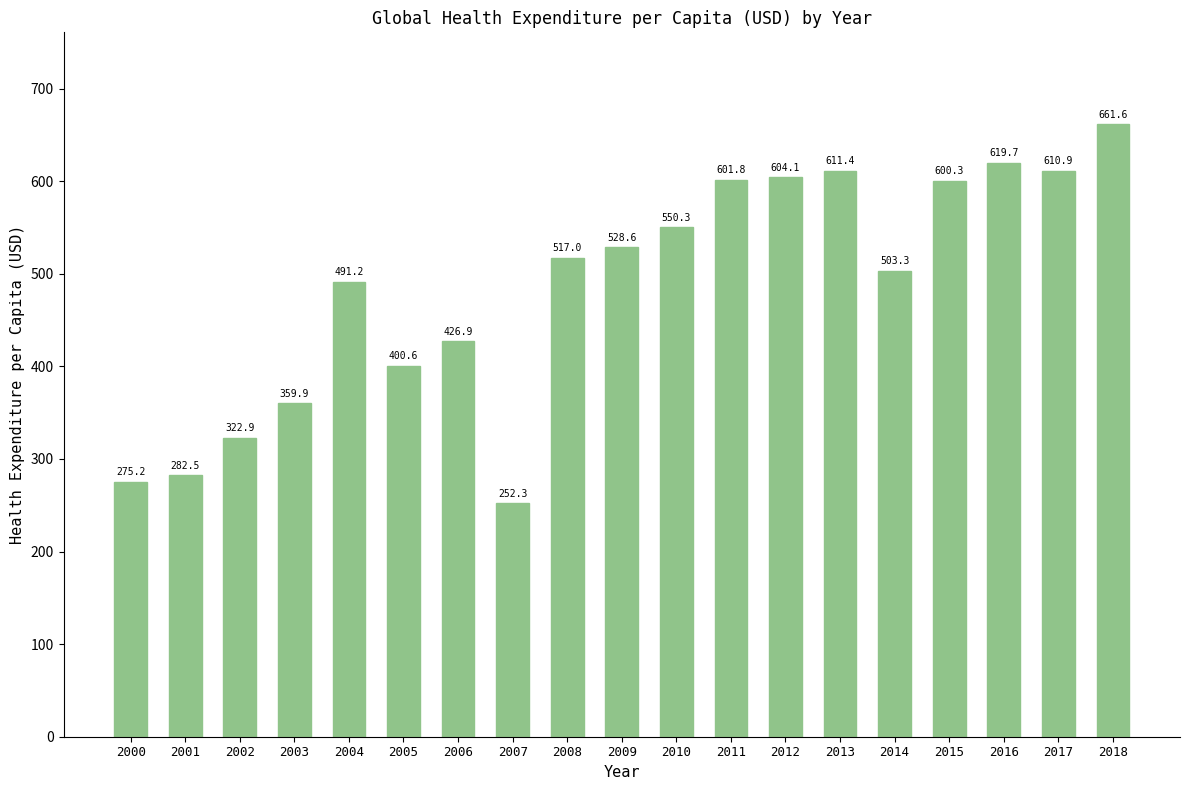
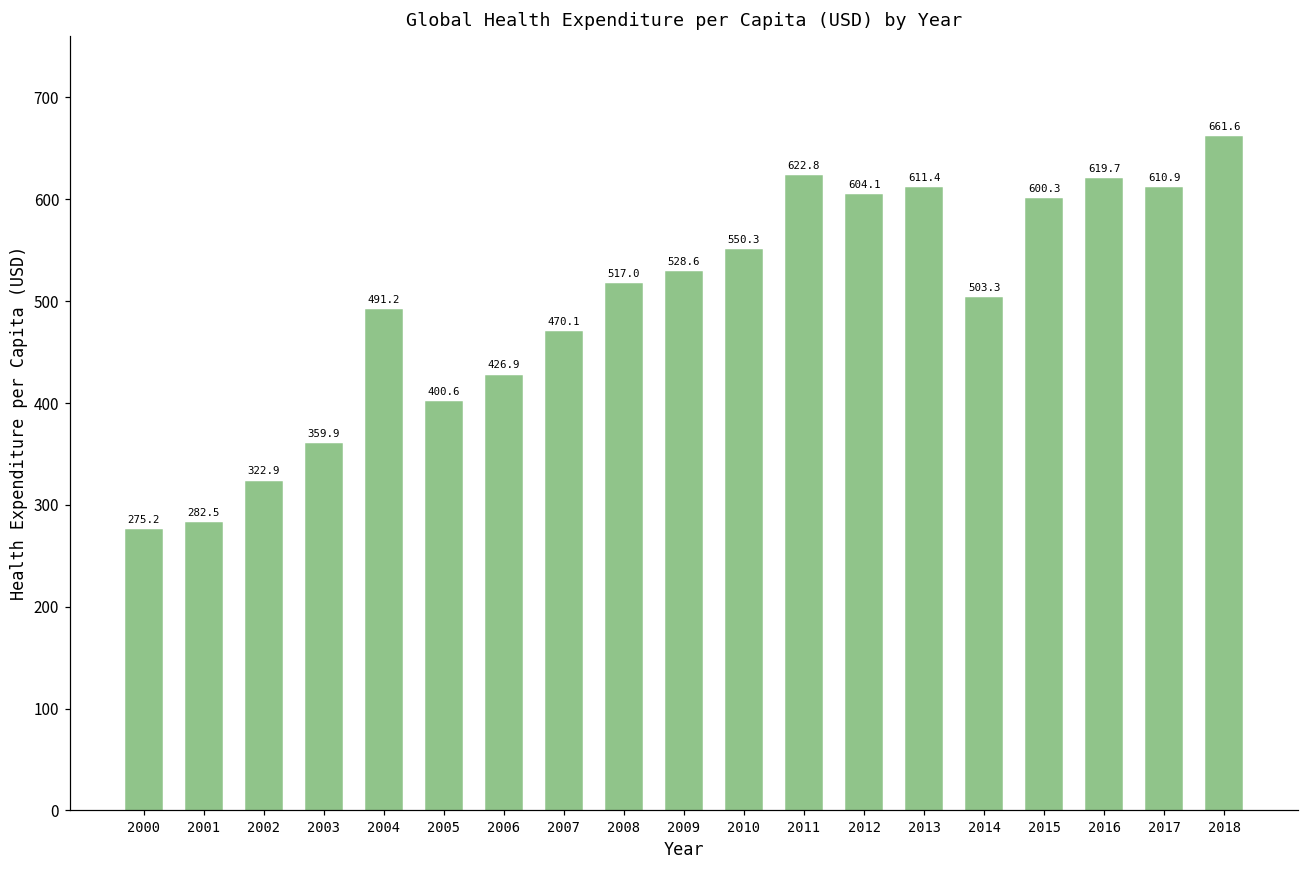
  {
    "2000": 275.2,
    "2001": 282.5,
    "2002": 322.9,
    "2003": 359.9,
    "2004": 491.2,
    "2005": 400.6,
    "2006": 426.9,
-   "2007": 252.3,
+   "2007": 470.1,
    "2008": 517.0,
    "2009": 528.6,
    "2010": 550.3,
-   "2011": 601.8,
+   "2011": 622.8,
    "2012": 604.1,
    "2013": 611.4,
    "2014": 503.3,
    "2015": 600.3,
    "2016": 619.7,
    "2017": 610.9,
    "2018": 661.6
  }
